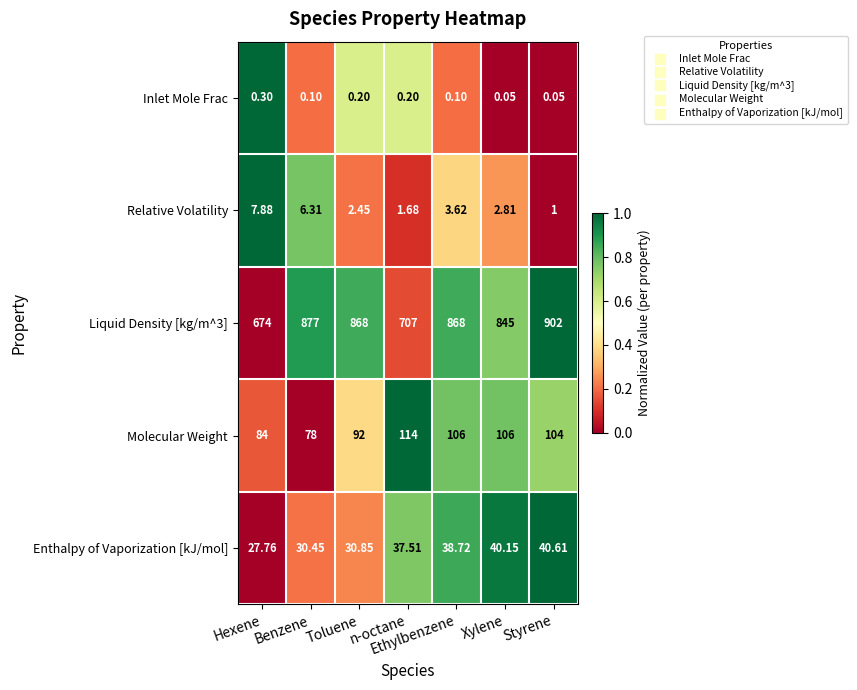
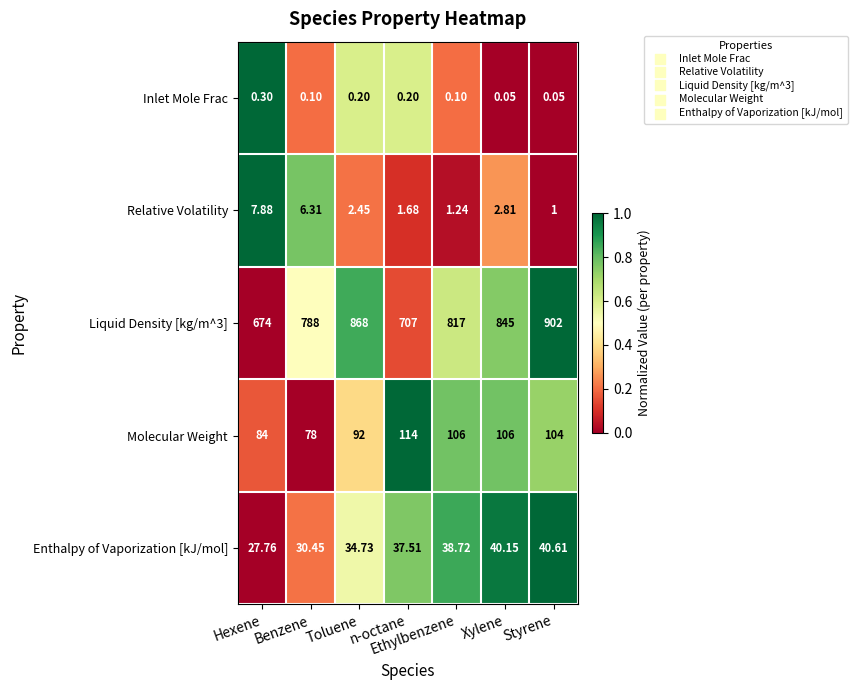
  {
    "Inlet Mole Frac": {
      "Hexene": 0.30,
      "Benzene": 0.10,
      "Toluene": 0.20,
      "n-octane": 0.20,
      "Ethylbenzene": 0.10,
      "Xylene": 0.05,
      "Styrene": 0.05
    },
    "Relative Volatility": {
      "Hexene": 7.88,
      "Benzene": 6.31,
      "Toluene": 2.45,
      "n-octane": 1.68,
-     "Ethylbenzene": 3.62,
+     "Ethylbenzene": 1.24,
      "Xylene": 2.81,
      "Styrene": 1
    },
    "Liquid Density [kg/m^3]": {
      "Hexene": 674,
-     "Benzene": 877,
+     "Benzene": 788,
      "Toluene": 868,
      "n-octane": 707,
-     "Ethylbenzene": 868,
+     "Ethylbenzene": 817,
      "Xylene": 845,
      "Styrene": 902
    },
    "Molecular Weight": {
      "Hexene": 84,
      "Benzene": 78,
      "Toluene": 92,
      "n-octane": 114,
      "Ethylbenzene": 106,
      "Xylene": 106,
      "Styrene": 104
    },
    "Enthalpy of Vaporization [kJ/mol]": {
      "Hexene": 27.76,
      "Benzene": 30.45,
-     "Toluene": 30.85,
+     "Toluene": 34.73,
      "n-octane": 37.51,
      "Ethylbenzene": 38.72,
      "Xylene": 40.15,
      "Styrene": 40.61
    }
  }
